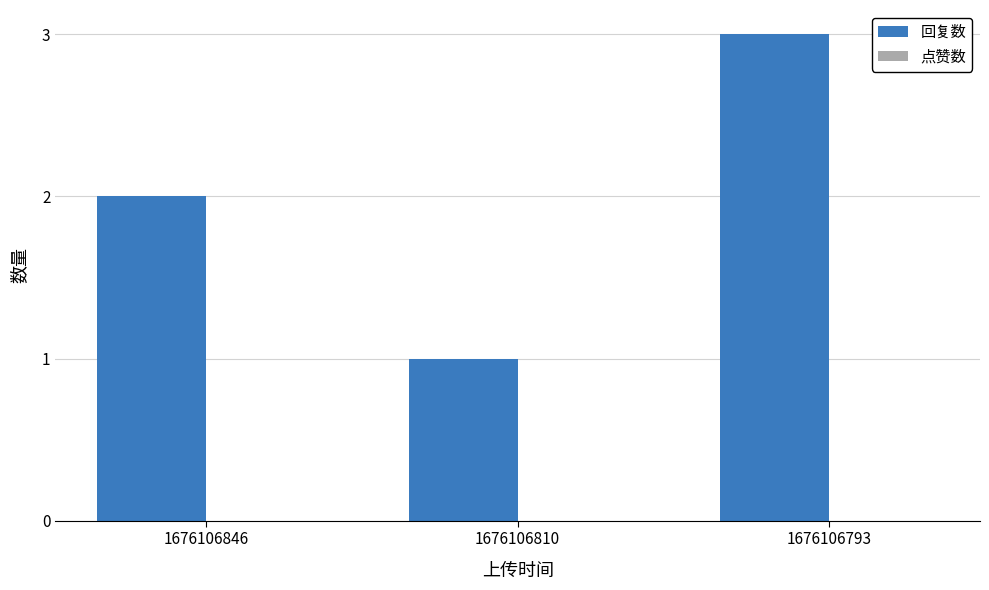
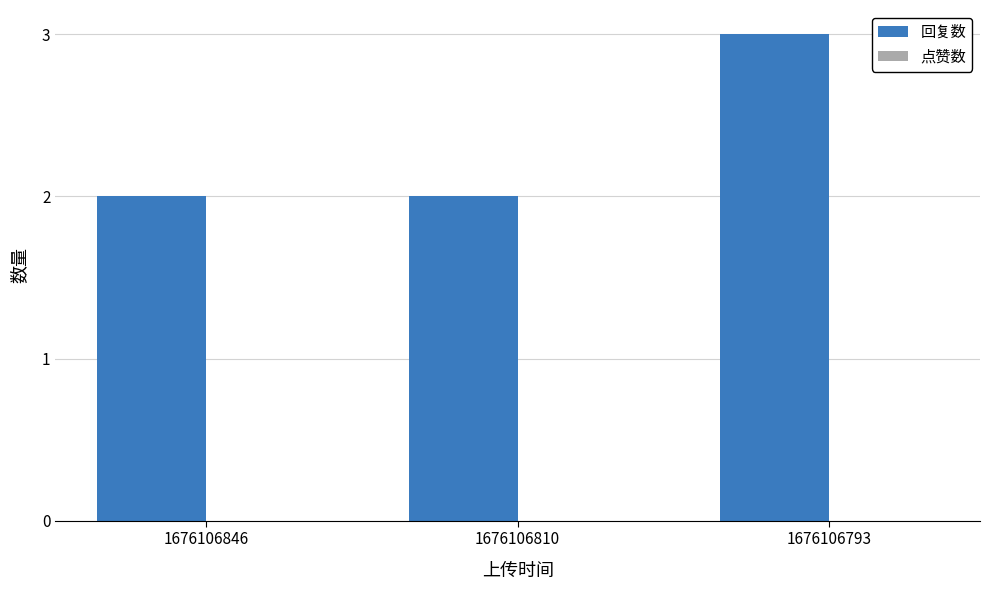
  {
    "回复数": {
      "1676106846": 2,
-     "1676106810": 1,
+     "1676106810": 2,
      "1676106793": 3
    },
    "点赞数": {
      "1676106846": 0,
      "1676106810": 0,
      "1676106793": 0
    }
  }
